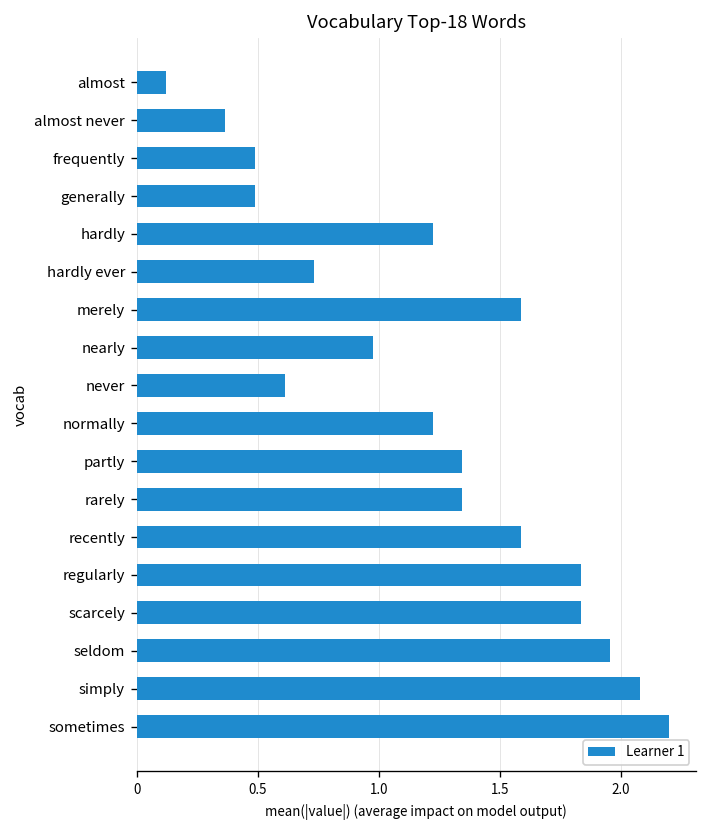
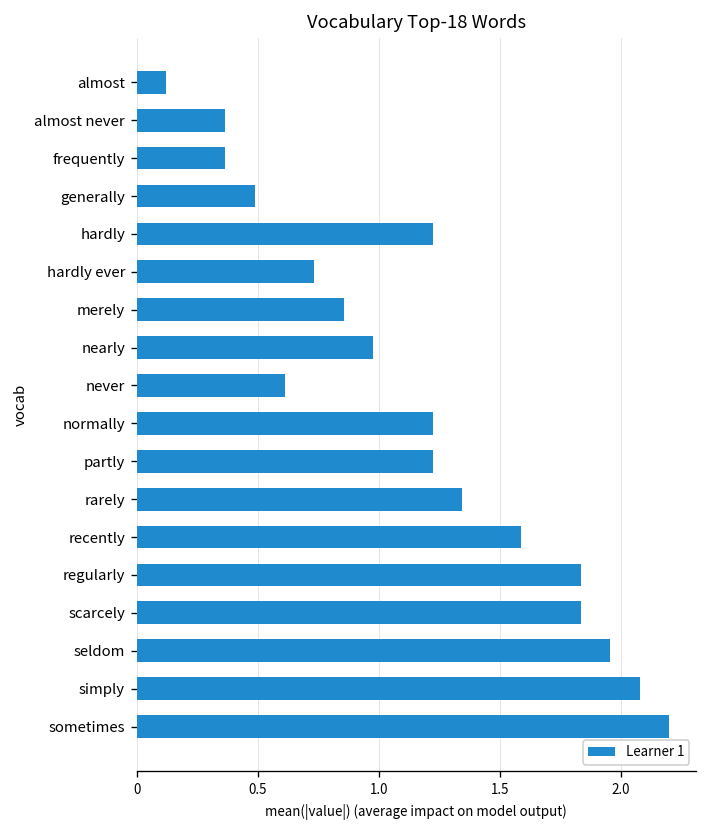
  {
    "almost": 0.12,
    "almost never": 0.37,
-   "frequently": 0.49,
+   "frequently": 0.37,
    "generally": 0.49,
    "hardly": 1.22,
    "hardly ever": 0.73,
-   "merely": 1.59,
+   "merely": 0.86,
    "nearly": 0.98,
    "never": 0.61,
    "normally": 1.22,
-   "partly": 1.34,
+   "partly": 1.22,
    "rarely": 1.34,
    "recently": 1.59,
    "regularly": 1.83,
    "scarcely": 1.83,
    "seldom": 1.96,
    "simply": 2.08,
    "sometimes": 2.20
  }
